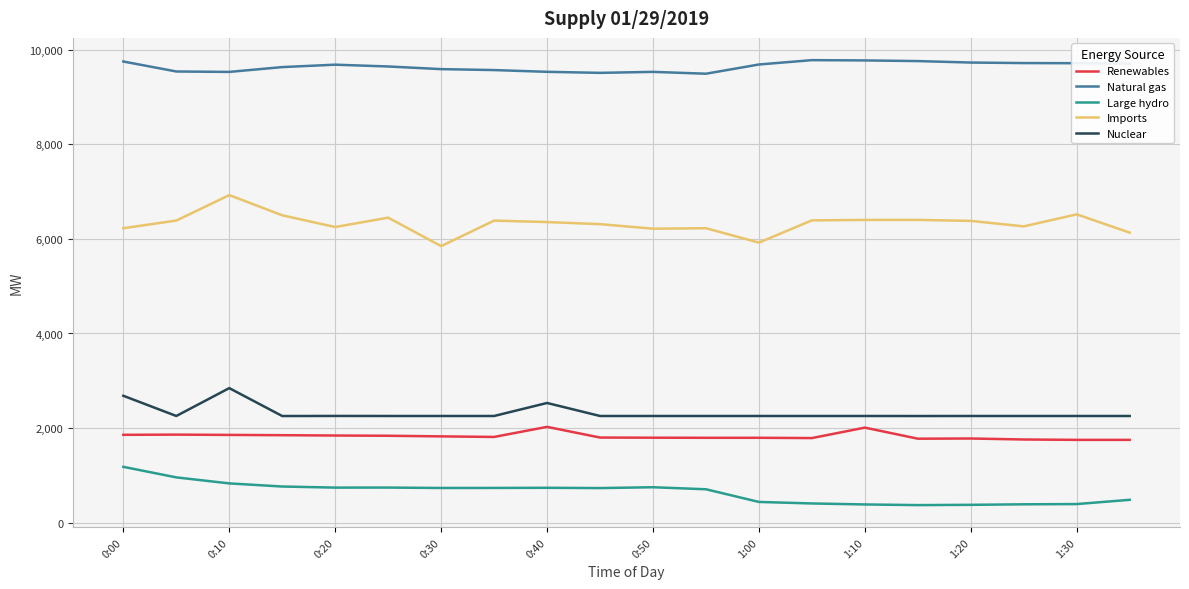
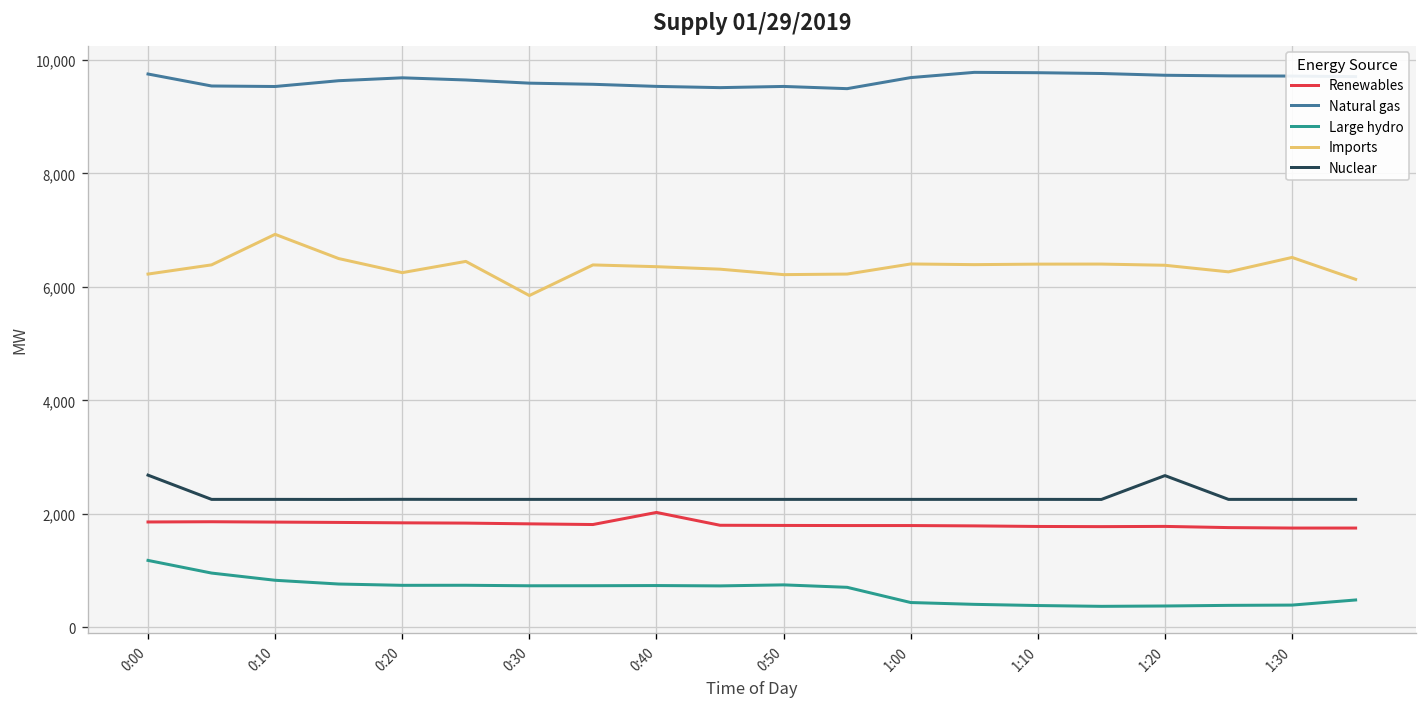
  {
    "Renewables": {
      "0:00": "1,900",
      "0:10": "1,900",
      "0:20": "1,800",
      "0:30": "1,800",
      "0:40": "2,000",
      "0:50": "1,800",
      "1:00": "1,800",
-     "1:10": "2,000",
+     "1:10": "1,800",
      "1:20": "1,800",
      "1:30": "1,800"
    },
    "Imports": {
      "0:00": "6,200",
      "0:10": "6,900",
      "0:20": "6,300",
      "0:30": "5,800",
      "0:40": "6,400",
      "0:50": "6,200",
-     "1:00": "5,900",
+     "1:00": "6,400",
      "1:10": "6,400",
      "1:20": "6,400",
      "1:30": "6,500"
    },
    "Nuclear": {
      "0:00": "2,700",
-     "0:10": "2,800",
+     "0:10": "2,300",
      "0:20": "2,300",
      "0:30": "2,300",
-     "0:40": "2,500",
+     "0:40": "2,300",
      "0:50": "2,300",
      "1:00": "2,300",
      "1:10": "2,300",
-     "1:20": "2,300",
+     "1:20": "2,700",
      "1:30": "2,300"
    }
  }
